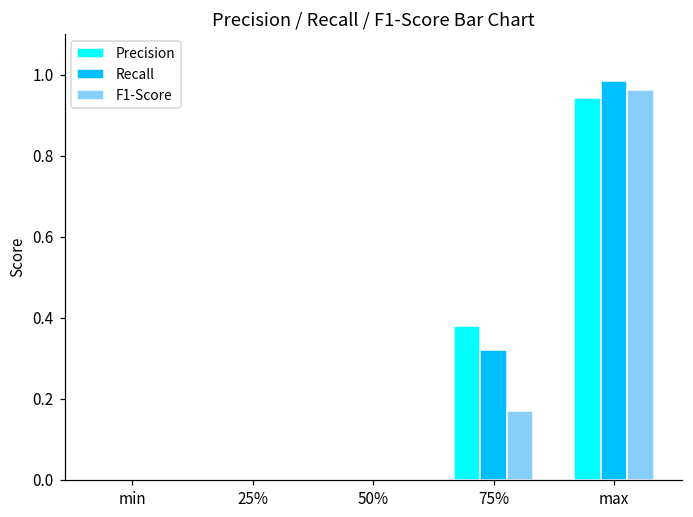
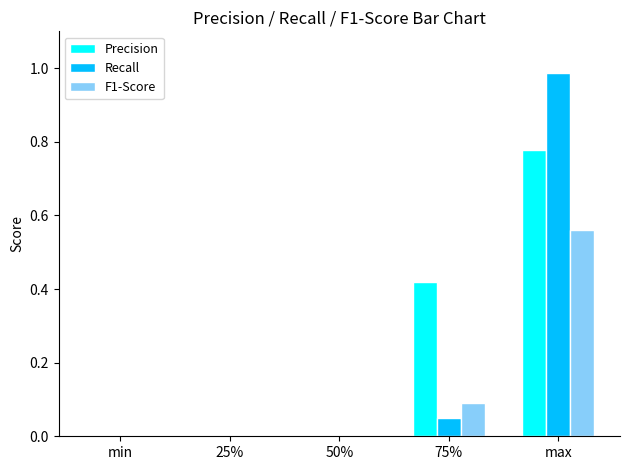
  {
    "Precision": {
      "min": 0.00,
      "25%": 0.00,
      "50%": 0.00,
-     "75%": 0.38,
-     "max": 0.94
+     "75%": 0.42,
+     "max": 0.78
    },
    "Recall": {
      "min": 0.00,
      "25%": 0.00,
      "50%": 0.00,
-     "75%": 0.32,
+     "75%": 0.05,
      "max": 0.99
    },
    "F1-Score": {
      "min": 0.00,
      "25%": 0.00,
      "50%": 0.00,
-     "75%": 0.17,
-     "max": 0.96
+     "75%": 0.09,
+     "max": 0.56
    }
  }
